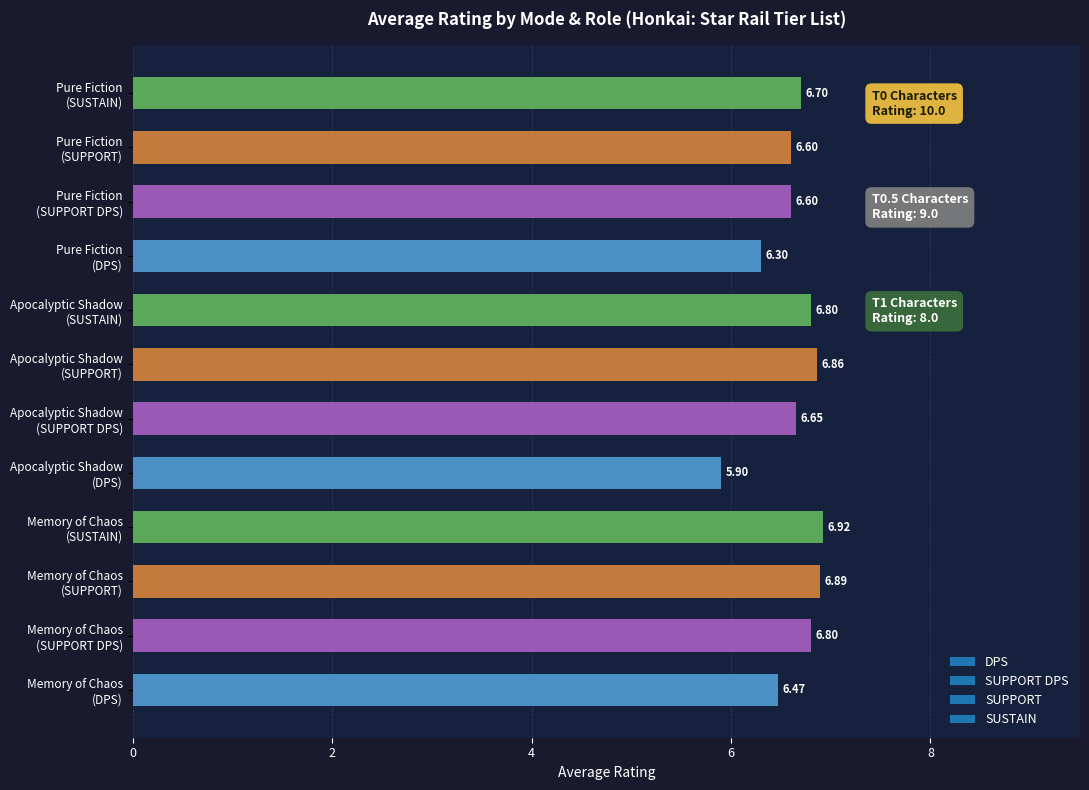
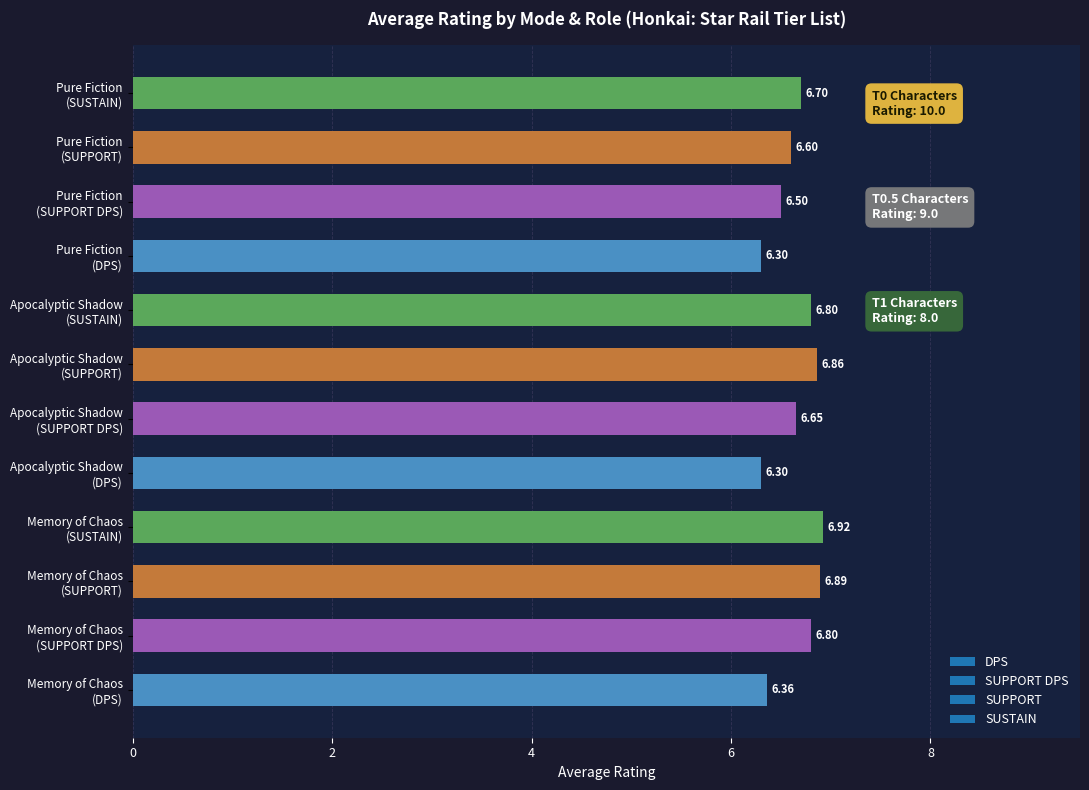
  {
    "Pure Fiction (SUSTAIN)": 6.70,
    "Pure Fiction (SUPPORT)": 6.60,
-   "Pure Fiction (SUPPORT DPS)": 6.60,
+   "Pure Fiction (SUPPORT DPS)": 6.50,
    "Pure Fiction (DPS)": 6.30,
    "Apocalyptic Shadow (SUSTAIN)": 6.80,
    "Apocalyptic Shadow (SUPPORT)": 6.86,
    "Apocalyptic Shadow (SUPPORT DPS)": 6.65,
-   "Apocalyptic Shadow (DPS)": 5.90,
+   "Apocalyptic Shadow (DPS)": 6.30,
    "Memory of Chaos (SUSTAIN)": 6.92,
    "Memory of Chaos (SUPPORT)": 6.89,
    "Memory of Chaos (SUPPORT DPS)": 6.80,
-   "Memory of Chaos (DPS)": 6.47
+   "Memory of Chaos (DPS)": 6.36
  }
